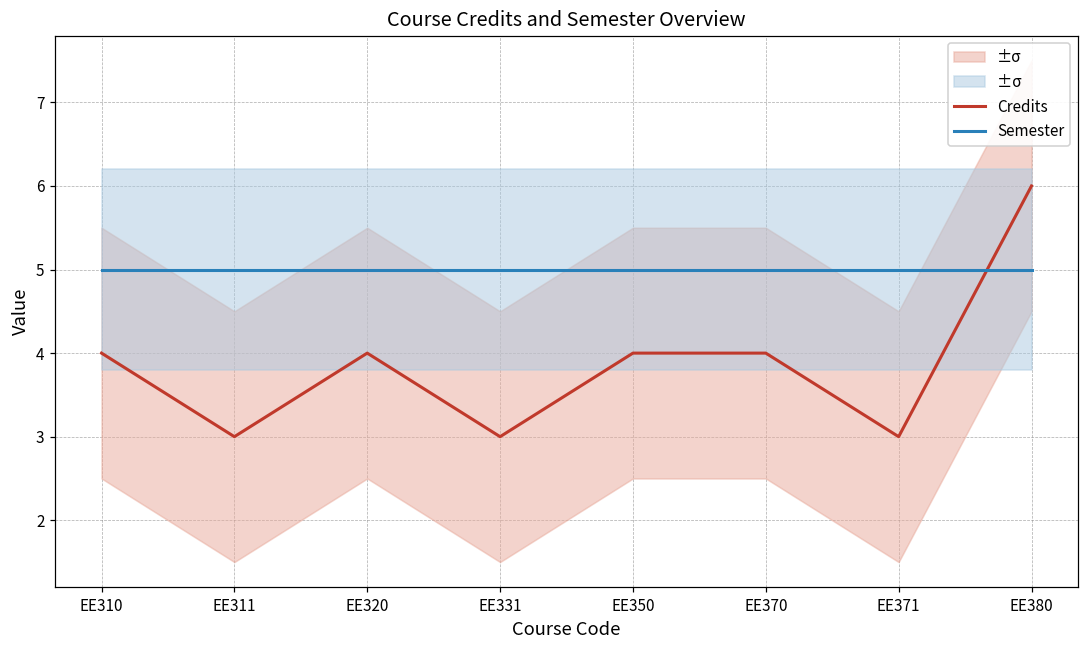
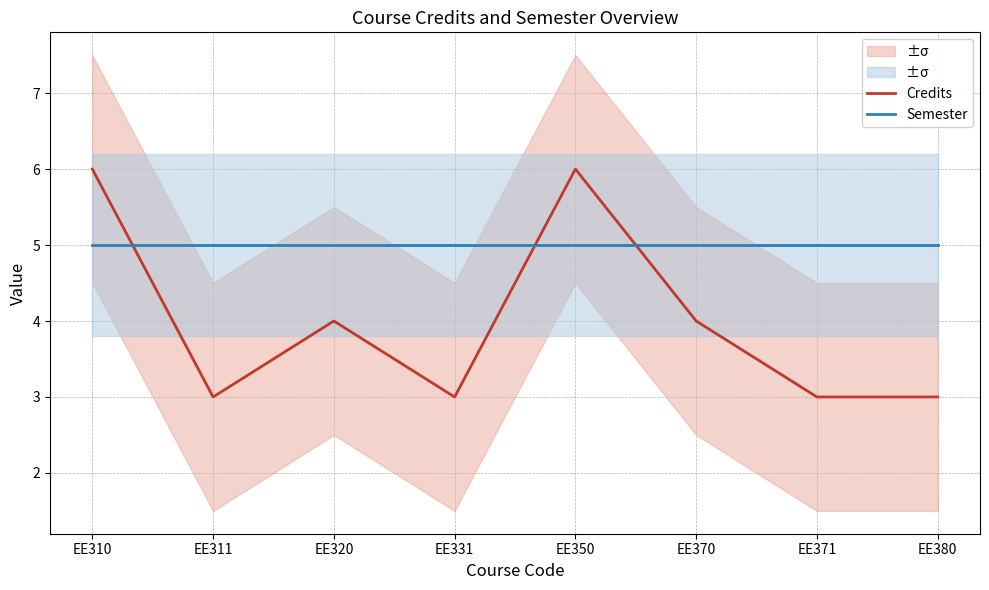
  {
    "Credits": {
-     "EE310": 4,
+     "EE310": 6,
      "EE311": 3,
      "EE320": 4,
      "EE331": 3,
-     "EE350": 4,
+     "EE350": 6,
      "EE370": 4,
      "EE371": 3,
-     "EE380": 6
+     "EE380": 3
    },
    "Semester": {
      "EE310": 5,
      "EE311": 5,
      "EE320": 5,
      "EE331": 5,
      "EE350": 5,
      "EE370": 5,
      "EE371": 5,
      "EE380": 5
    }
  }
